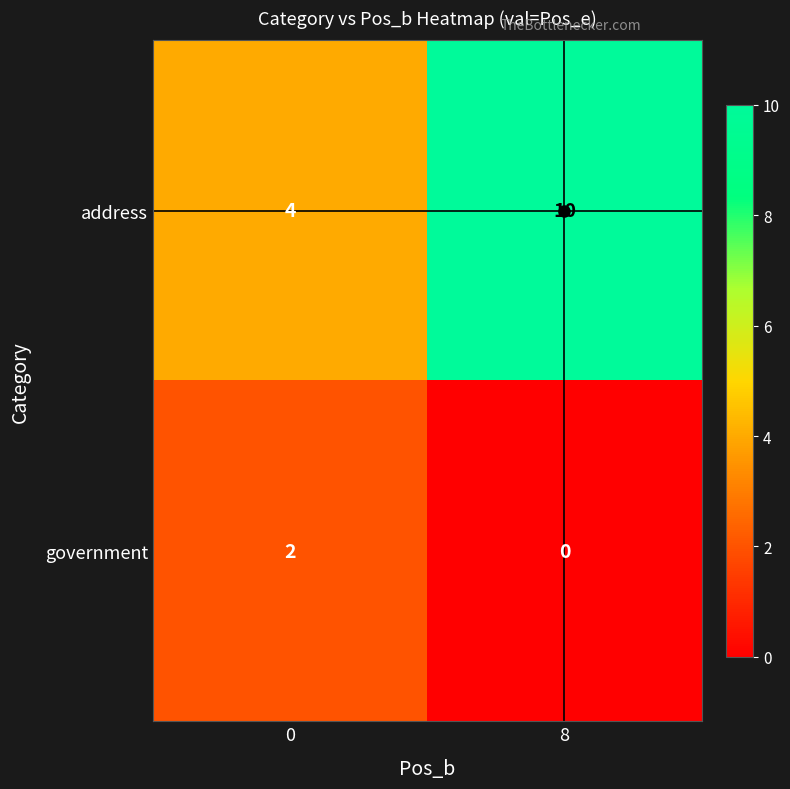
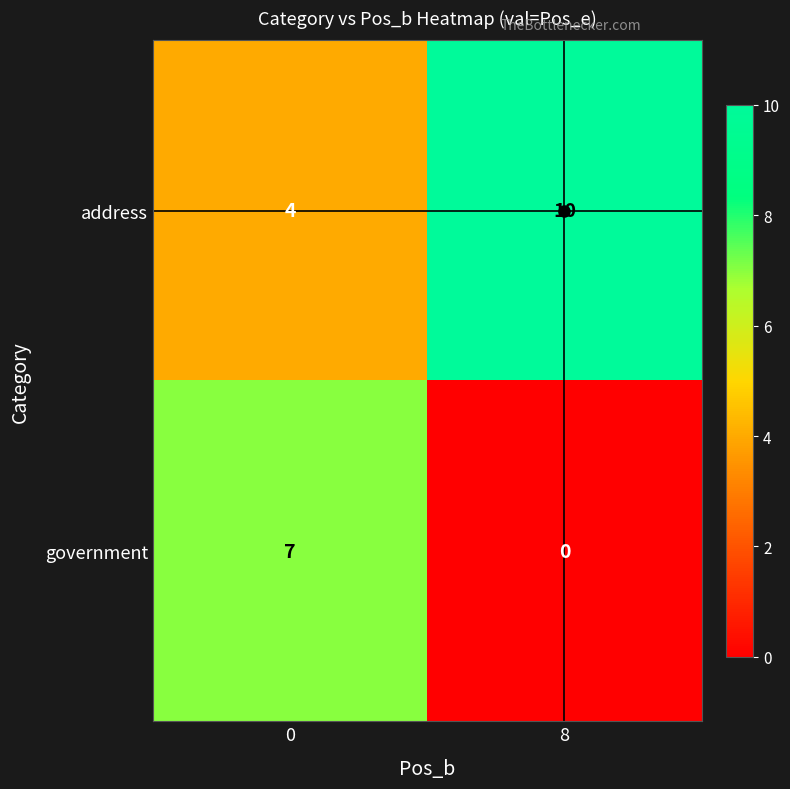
  {
    "address": {
      "0": 4
    },
    "government": {
-     "0": 2,
+     "0": 7,
      "8": 0
    }
  }
